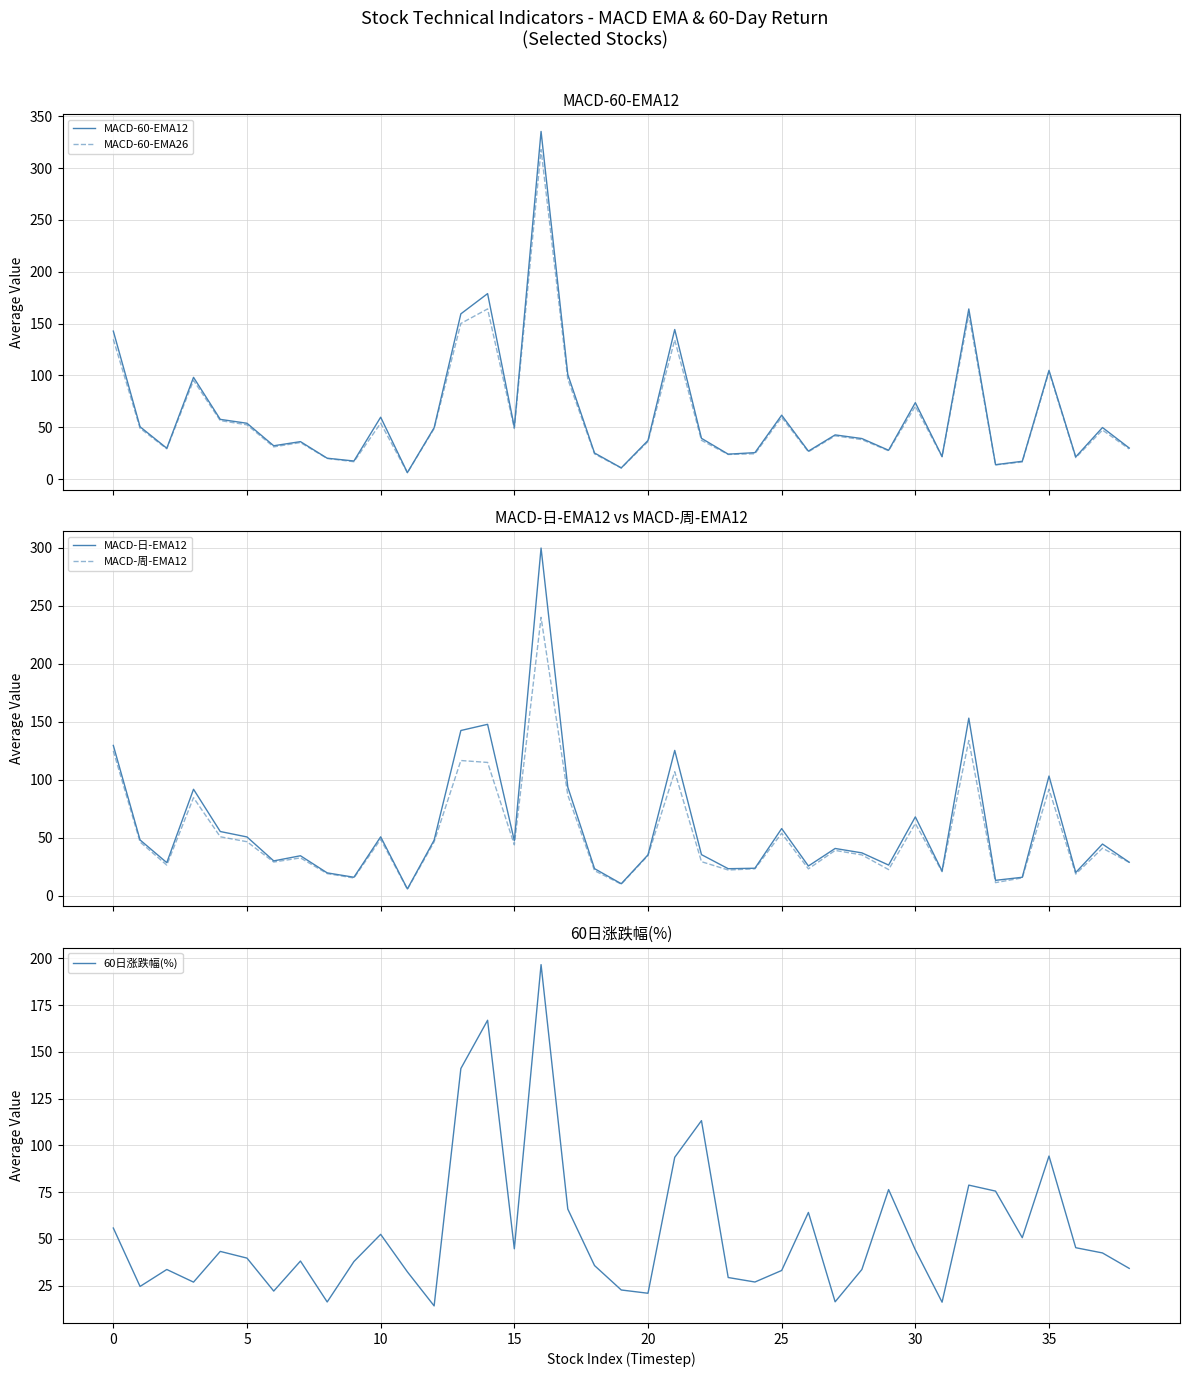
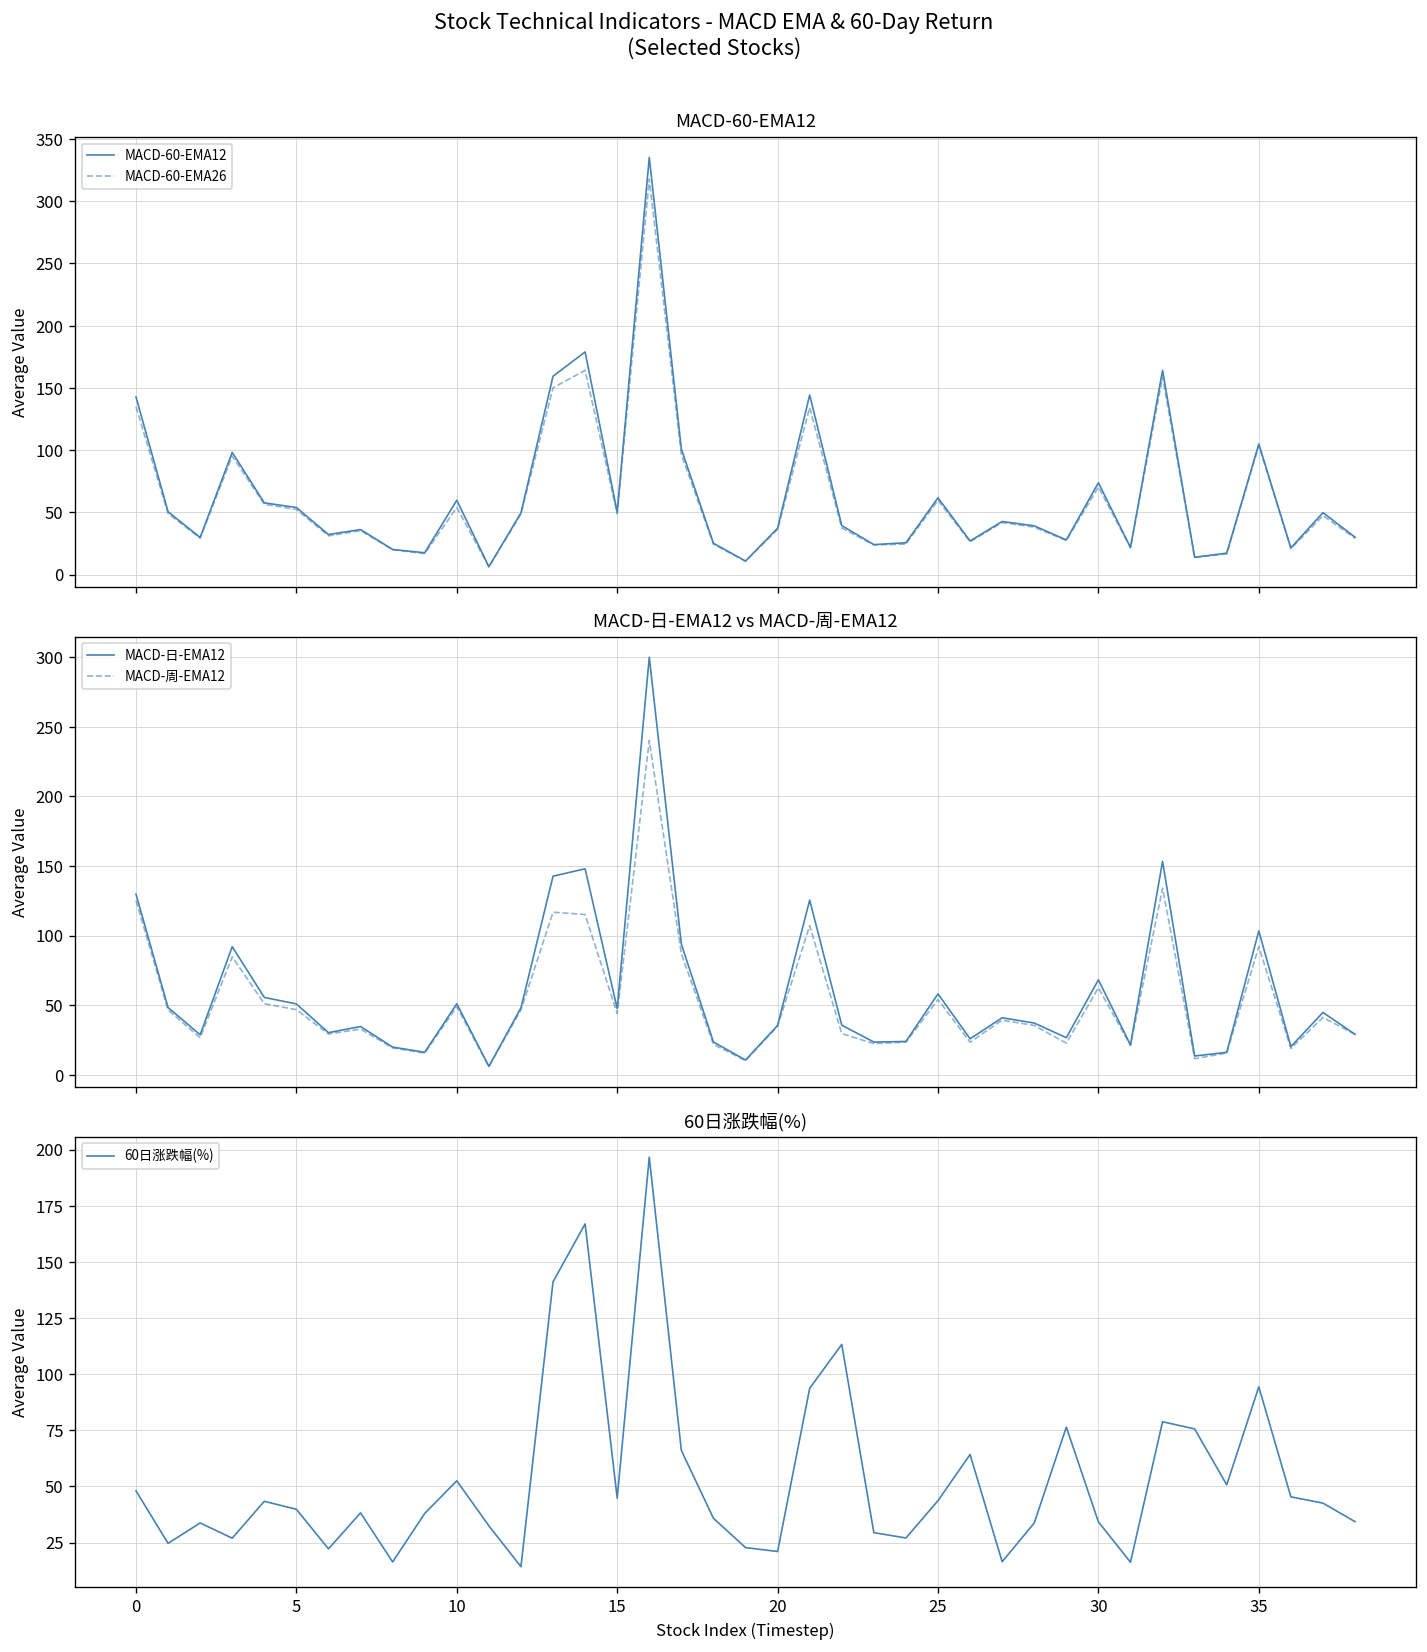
  {
    "60日涨跌幅(%)": {
-     "0": 56,
+     "0": 48,
      "5": 40,
      "10": 52,
      "15": 45,
      "20": 21,
-     "25": 33,
-     "30": 44,
+     "25": 44,
+     "30": 34,
      "35": 94
    }
  }
